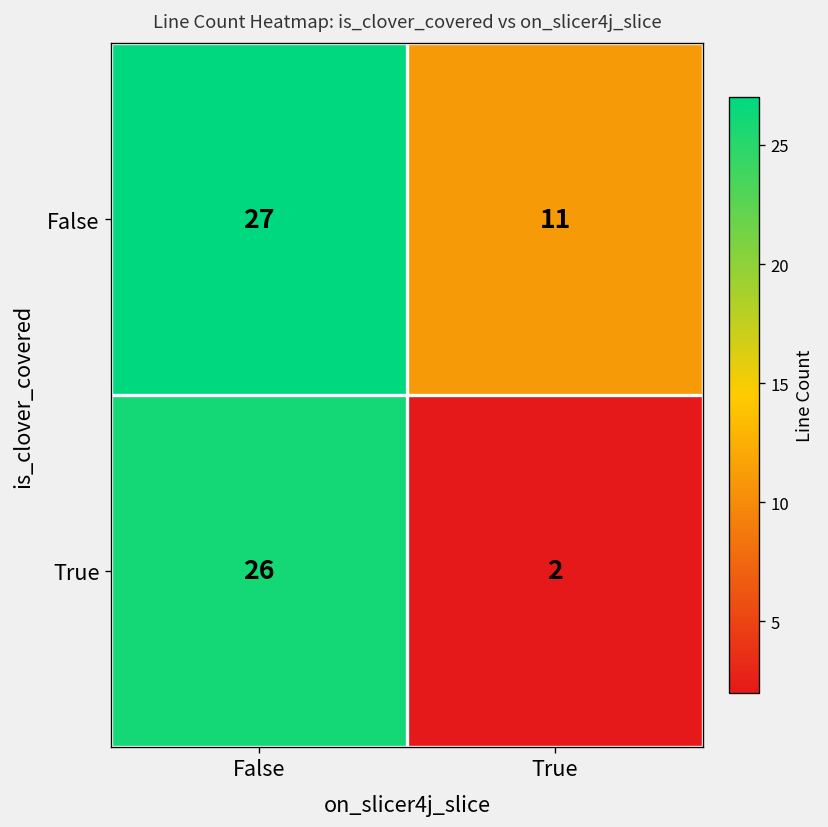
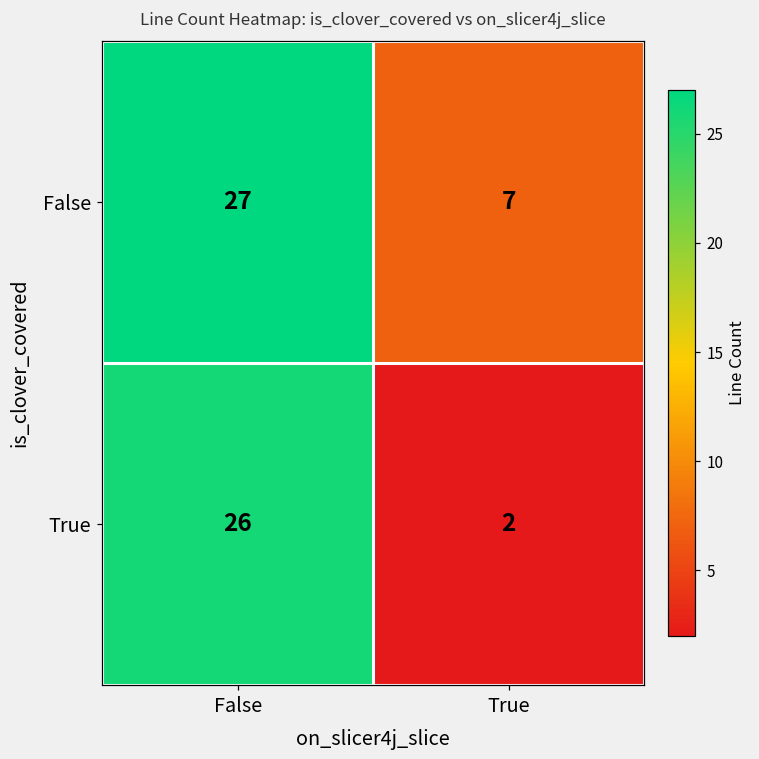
  {
    "False": {
      "False": 27,
-     "True": 11
+     "True": 7
    },
    "True": {
      "False": 26,
      "True": 2
    }
  }
